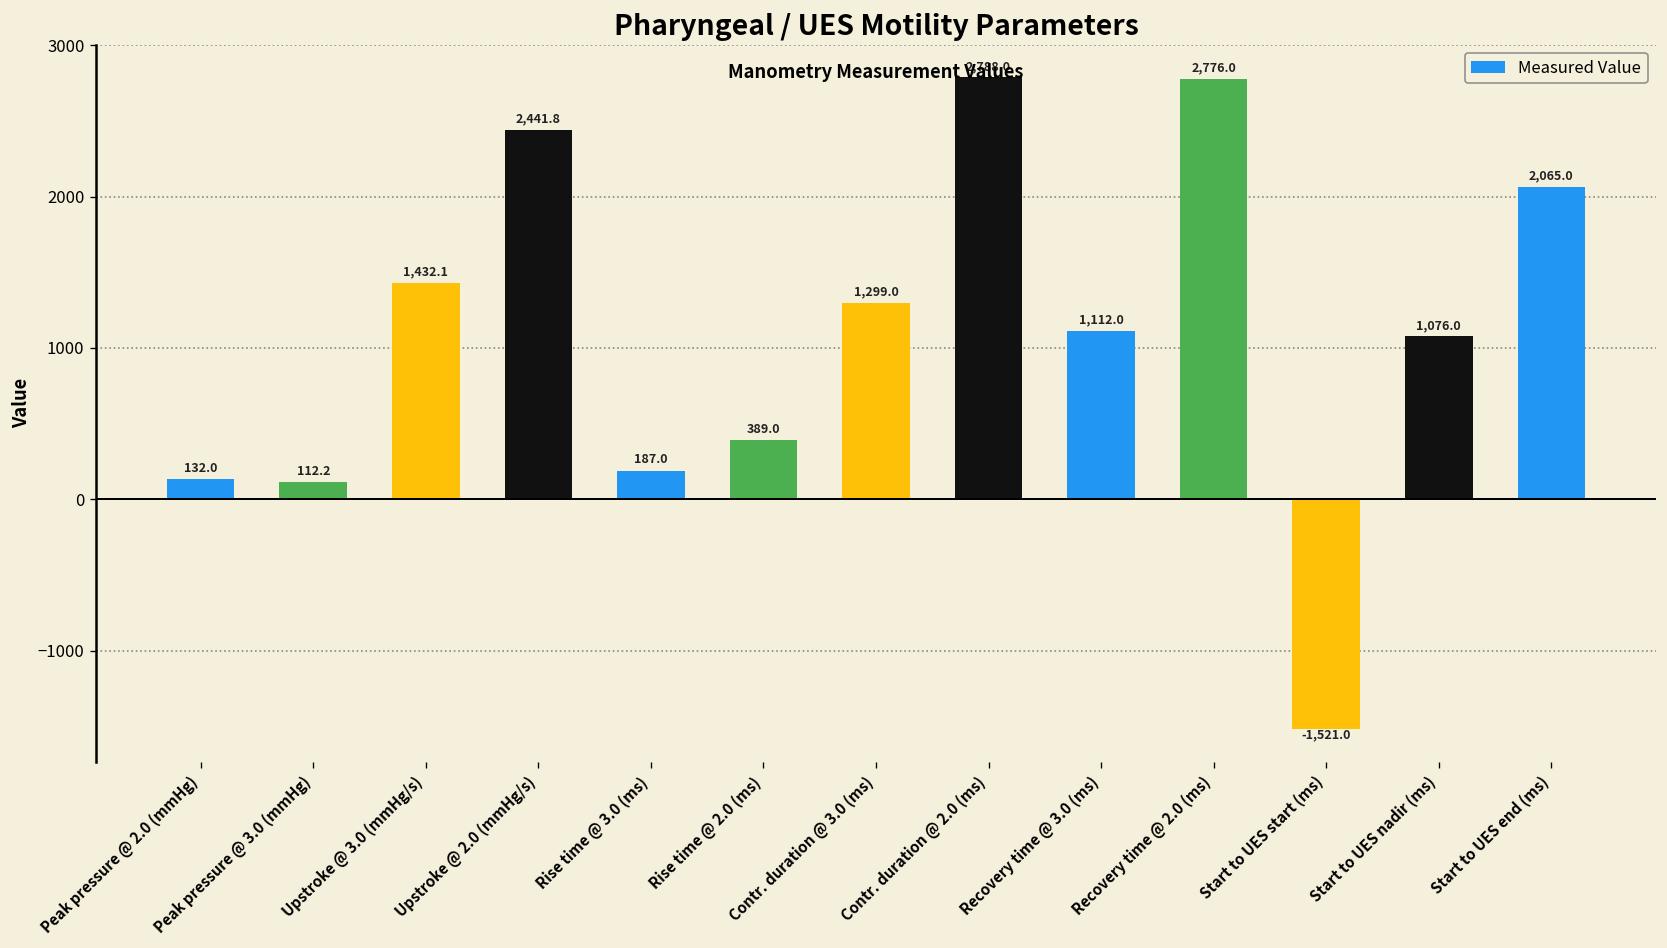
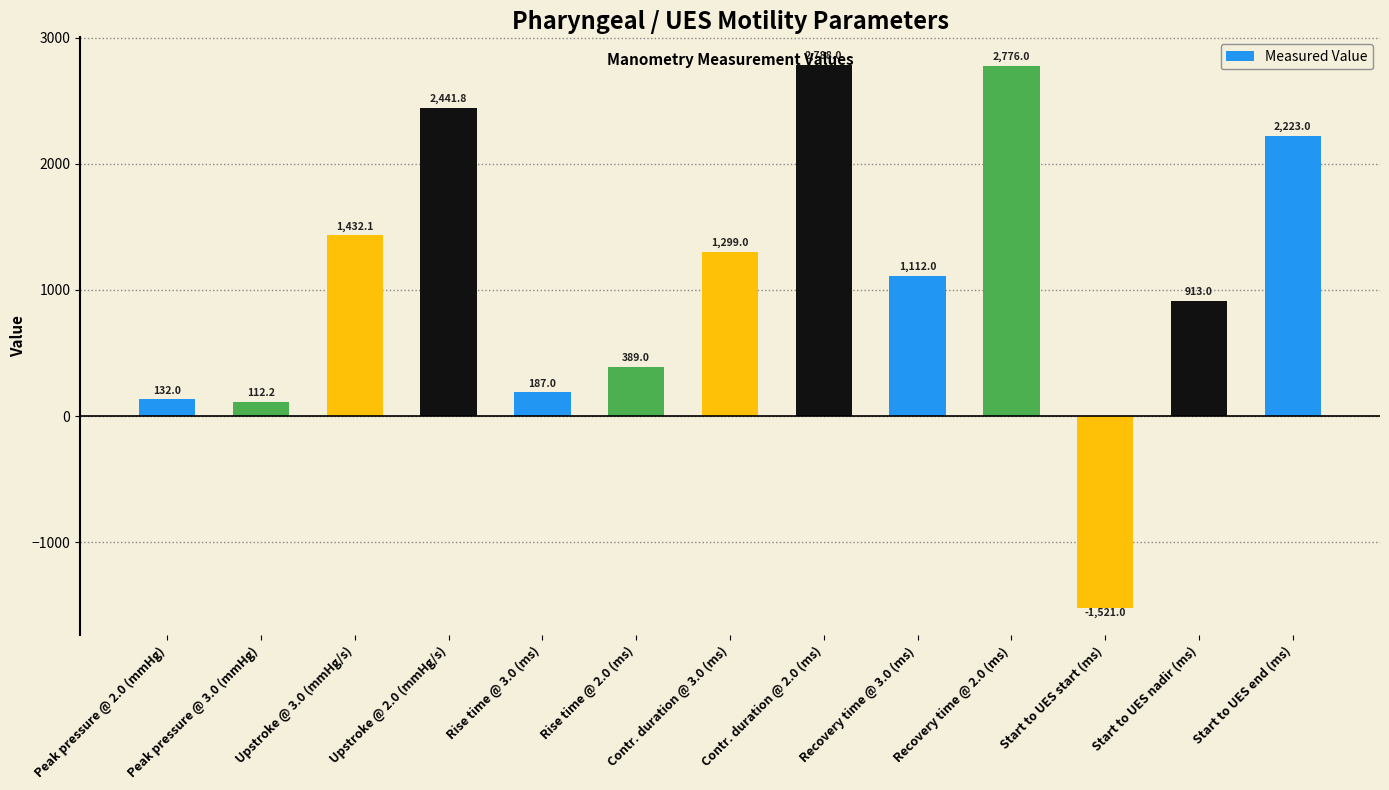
  {
    "Peak pressure @ 2.0 (mmHg)": "132.0",
    "Peak pressure @ 3.0 (mmHg)": "112.2",
    "Upstroke @ 3.0 (mmHg/s)": "1,432.1",
    "Upstroke @ 2.0 (mmHg/s)": "2,441.8",
    "Rise time @ 3.0 (ms)": "187.0",
    "Rise time @ 2.0 (ms)": "389.0",
    "Contr. duration @ 3.0 (ms)": "1,299.0",
    "Recovery time @ 3.0 (ms)": "1,112.0",
    "Recovery time @ 2.0 (ms)": "2,776.0",
    "Start to UES start (ms)": "-1,521.0",
-   "Start to UES nadir (ms)": "1,076.0",
-   "Start to UES end (ms)": "2,065.0"
+   "Start to UES nadir (ms)": "913.0",
+   "Start to UES end (ms)": "2,223.0"
  }
